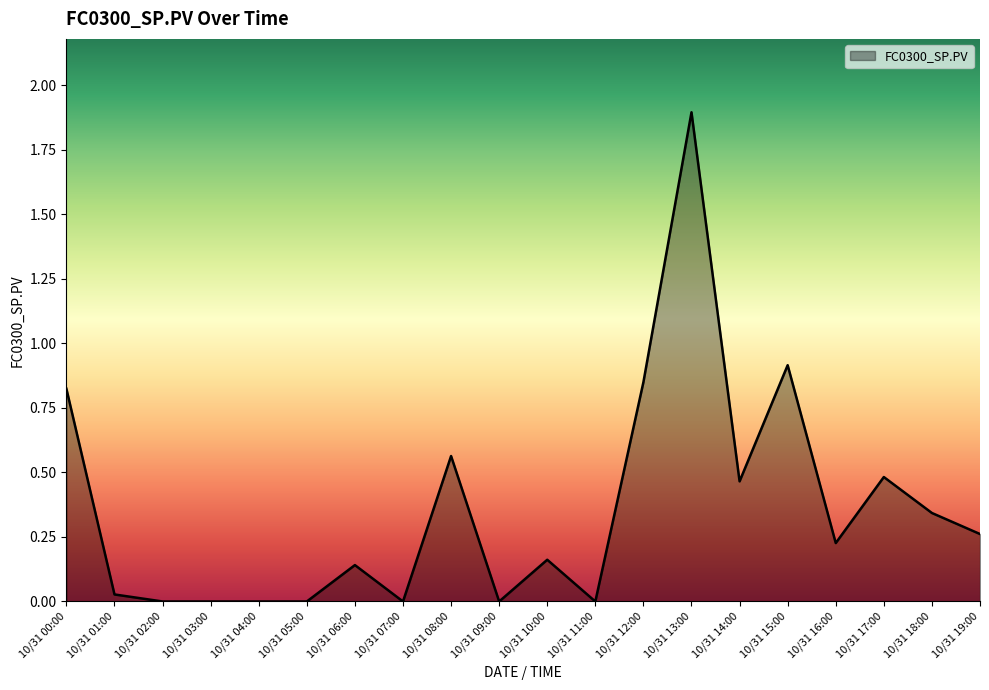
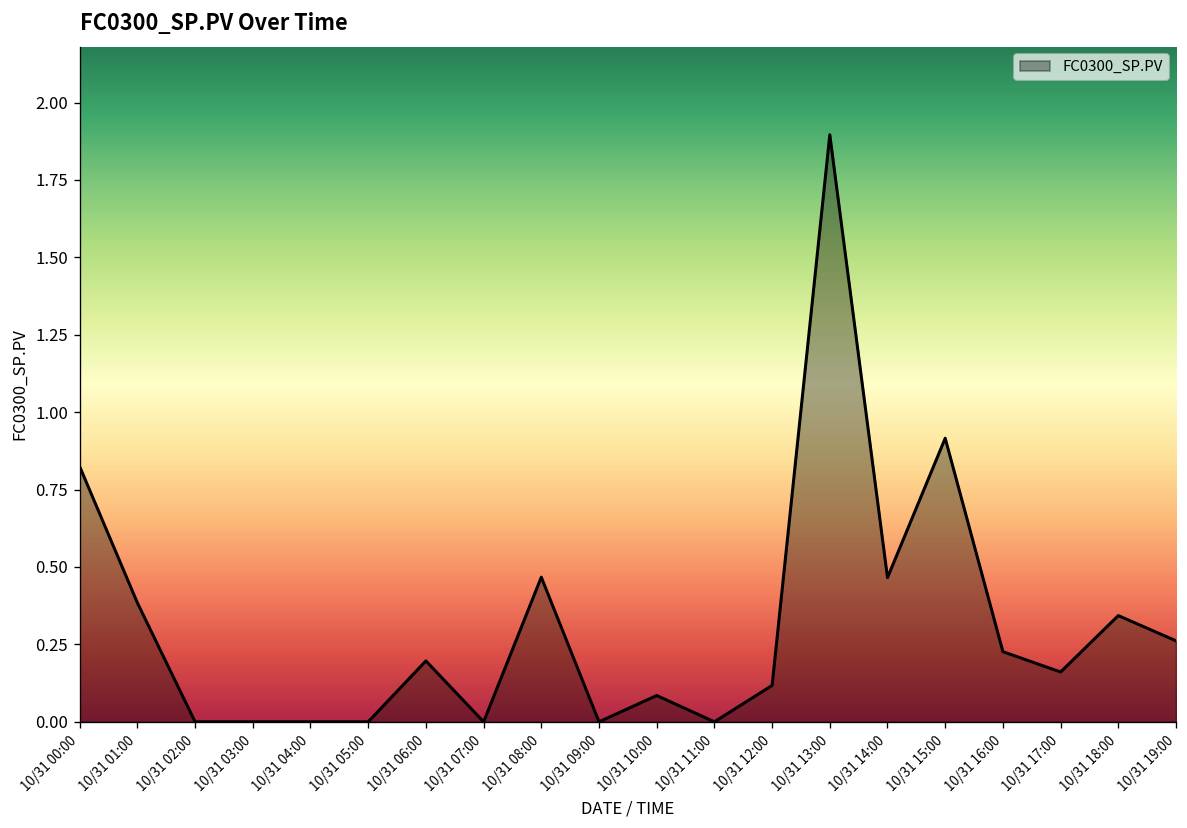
  {
    "10/31 00:00": 0.82,
-   "10/31 01:00": 0.03,
+   "10/31 01:00": 0.38,
    "10/31 02:00": 0.00,
    "10/31 03:00": 0.00,
    "10/31 04:00": 0.00,
    "10/31 05:00": 0.00,
-   "10/31 06:00": 0.14,
+   "10/31 06:00": 0.20,
    "10/31 07:00": 0.00,
-   "10/31 08:00": 0.56,
+   "10/31 08:00": 0.47,
    "10/31 09:00": 0.00,
-   "10/31 10:00": 0.16,
+   "10/31 10:00": 0.08,
    "10/31 11:00": 0.00,
-   "10/31 12:00": 0.85,
+   "10/31 12:00": 0.12,
    "10/31 13:00": 1.90,
    "10/31 14:00": 0.47,
    "10/31 15:00": 0.92,
    "10/31 16:00": 0.23,
-   "10/31 17:00": 0.48,
+   "10/31 17:00": 0.16,
    "10/31 18:00": 0.34,
    "10/31 19:00": 0.26
  }
